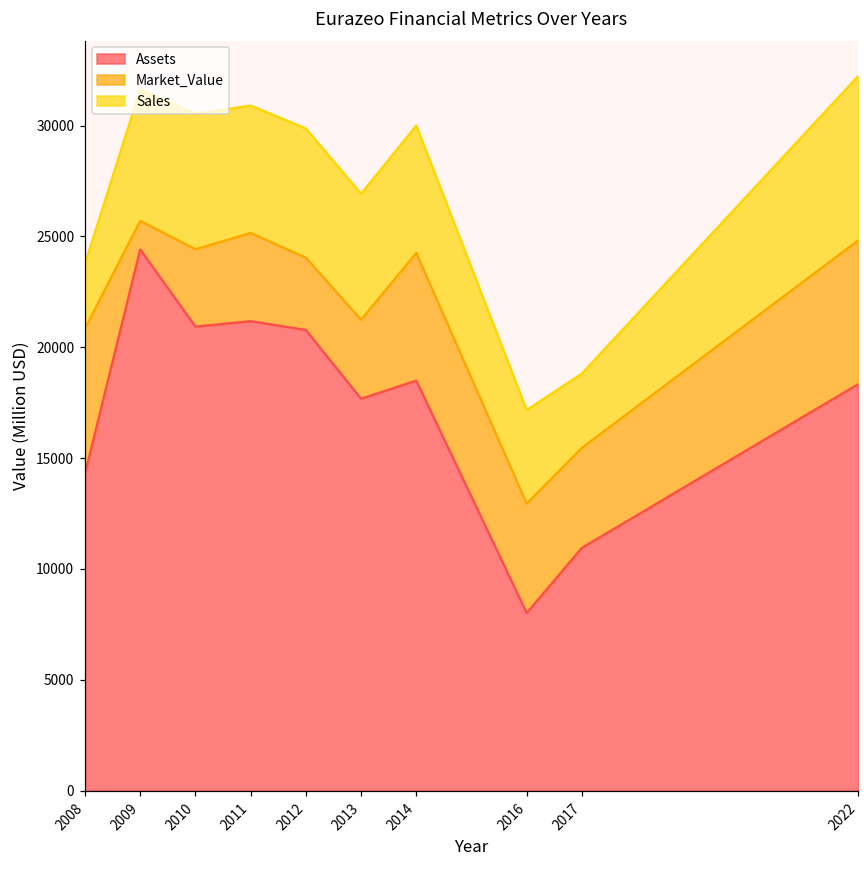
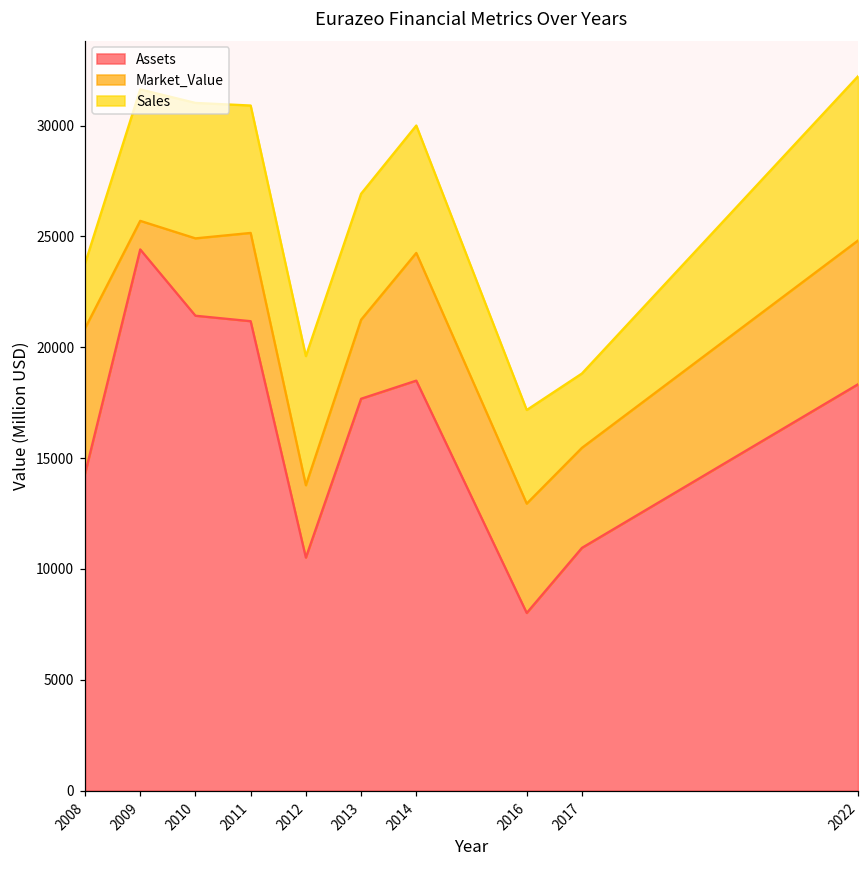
  {
    "Assets": {
      "2008": 14300,
      "2009": 24400,
-     "2010": 20900,
+     "2010": 21400,
      "2011": 21200,
-     "2012": 20800,
+     "2012": 10500,
      "2013": 17700,
      "2014": 18500,
      "2016": 8000,
      "2017": 10900,
      "2022": 18300
    }
  }
